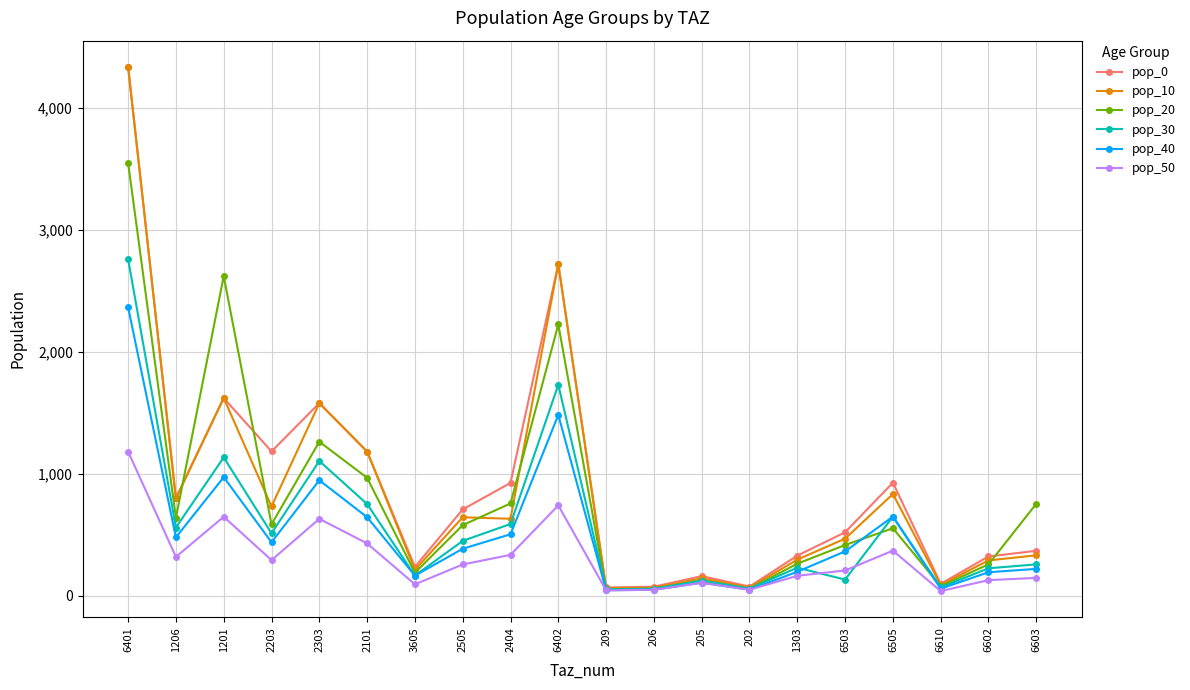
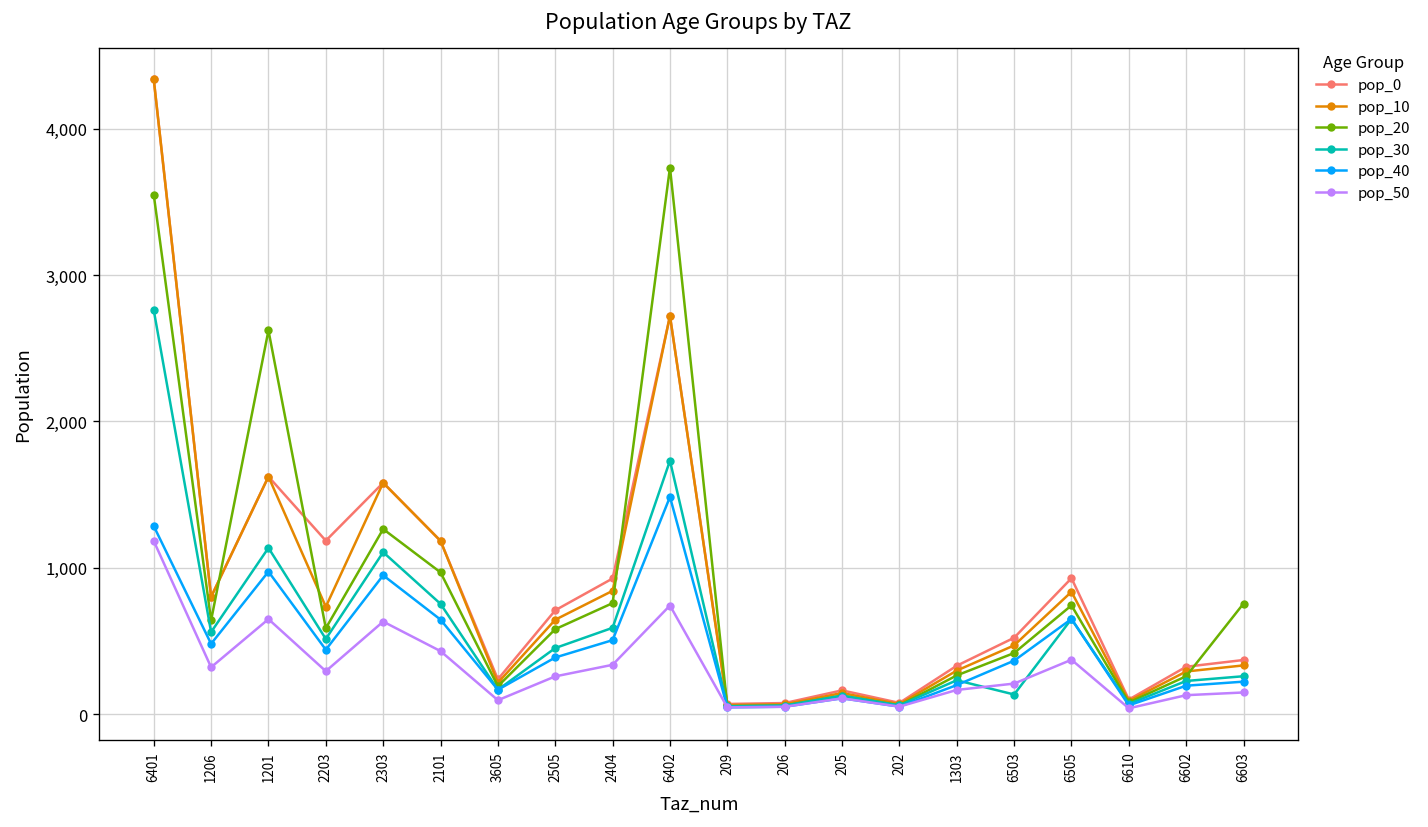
  {
    "pop_0": {
      "2203": "1,190",
      "3605": "240",
      "2505": "710",
      "2404": "930",
      "1303": "330",
      "6503": "520",
      "6505": "930",
      "6602": "320",
      "6603": "370"
    },
    "pop_10": {
      "2203": "730",
      "3605": "210",
      "2505": "640",
-     "2404": "630",
+     "2404": "840",
      "1303": "300",
      "6503": "470",
      "6505": "840",
      "6602": "290",
      "6603": "330"
    },
    "pop_20": {
      "6401": "3,550",
      "1206": "640",
      "1201": "2,620",
      "2203": "590",
      "2303": "1,260",
      "2101": "970",
      "3605": "190",
      "2505": "580",
      "2404": "760",
-     "6402": "2,230",
+     "6402": "3,730",
      "1303": "260",
      "6503": "420",
-     "6505": "550",
+     "6505": "740",
      "6602": "260",
      "6603": "760"
    },
    "pop_30": {
      "6401": "2,760",
      "1206": "560",
      "1201": "1,140",
      "2203": "510",
      "2303": "1,110",
      "2101": "750",
      "2505": "450",
      "2404": "590",
      "6402": "1,730",
      "1303": "230",
      "6503": "130",
      "6602": "230",
      "6603": "260"
    },
    "pop_40": {
-     "6401": "2,370",
+     "6401": "1,290",
      "1206": "480",
      "1201": "970",
      "2203": "440",
      "2303": "950",
      "2101": "650",
      "2505": "390",
      "2404": "510",
      "6402": "1,480",
      "1303": "200",
      "6503": "370",
      "6602": "190",
      "6603": "220"
    },
    "pop_50": {
      "6401": "1,180",
      "1206": "320",
      "1201": "650",
      "2203": "290",
      "2303": "630",
      "2101": "430",
      "3605": "100",
      "2505": "260",
      "2404": "340",
      "6402": "740",
      "1303": "170",
      "6503": "210",
      "6505": "370",
      "6602": "130",
      "6603": "150"
    }
  }
